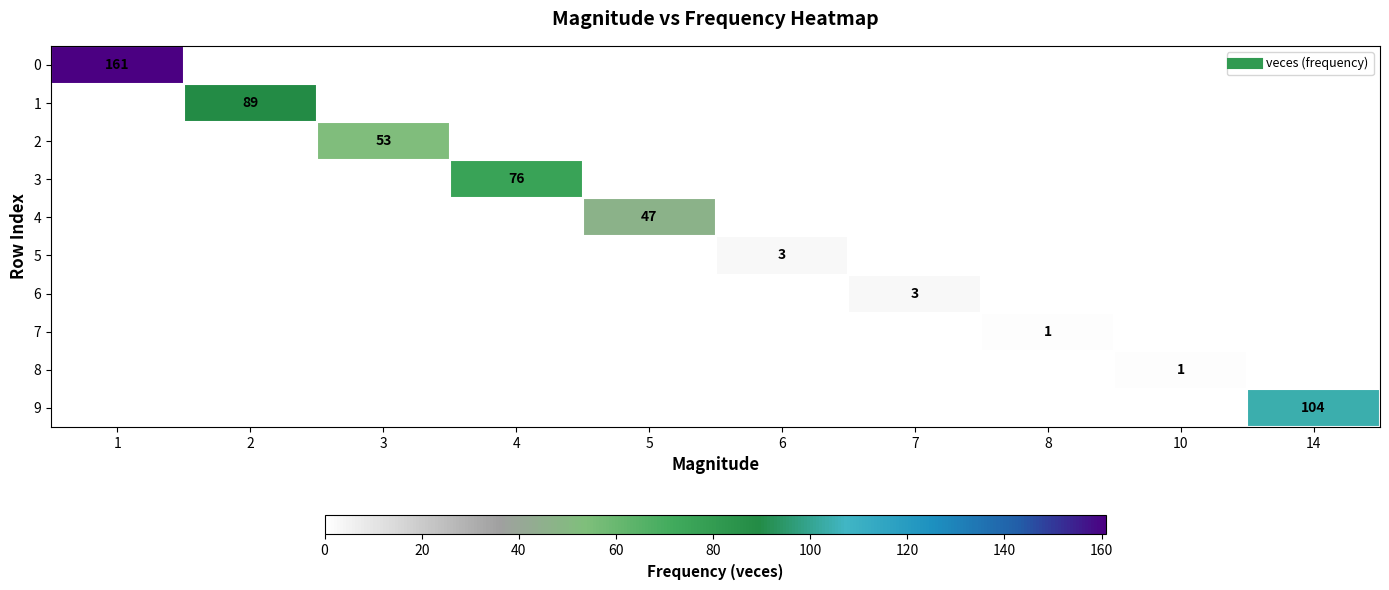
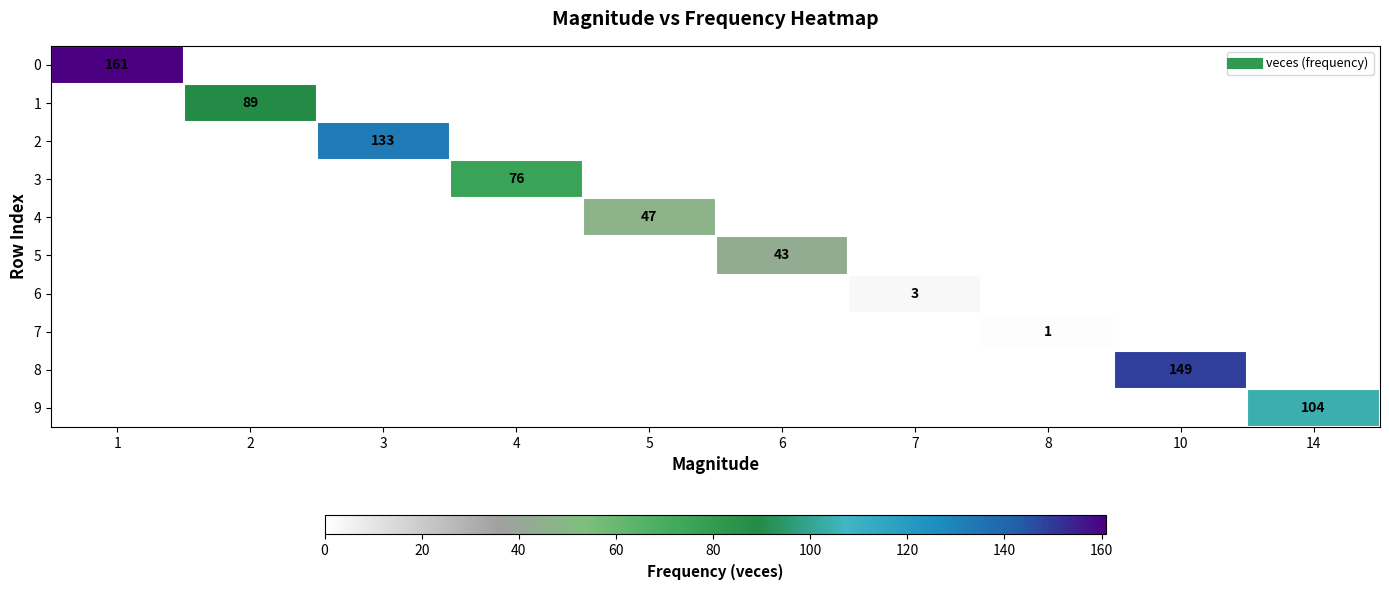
  {
    "0": {
      "1": 161
    },
    "1": {
      "2": 89
    },
    "2": {
-     "3": 53
+     "3": 133
    },
    "3": {
      "4": 76
    },
    "4": {
      "5": 47
    },
    "5": {
-     "6": 3
+     "6": 43
    },
    "6": {
      "7": 3
    },
    "7": {
      "8": 1
    },
    "8": {
-     "10": 1
+     "10": 149
    },
    "9": {
      "14": 104
    }
  }
